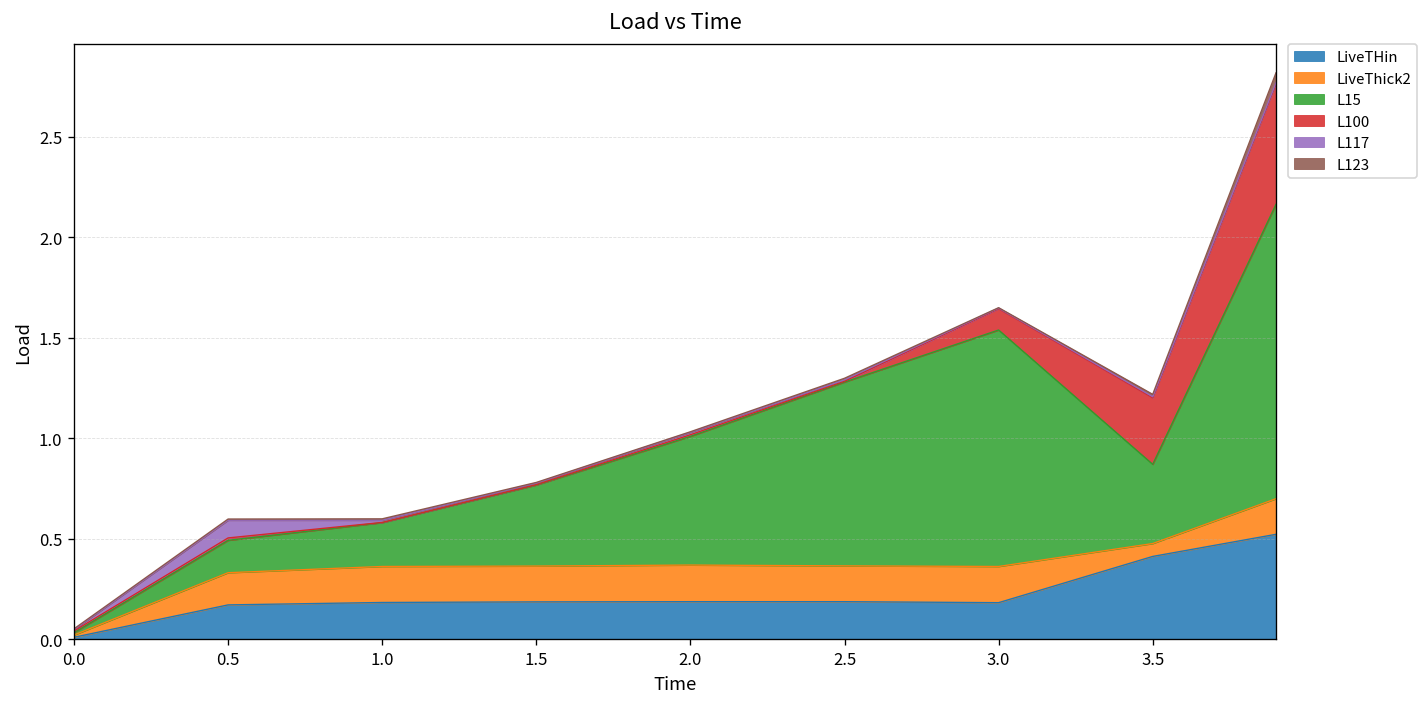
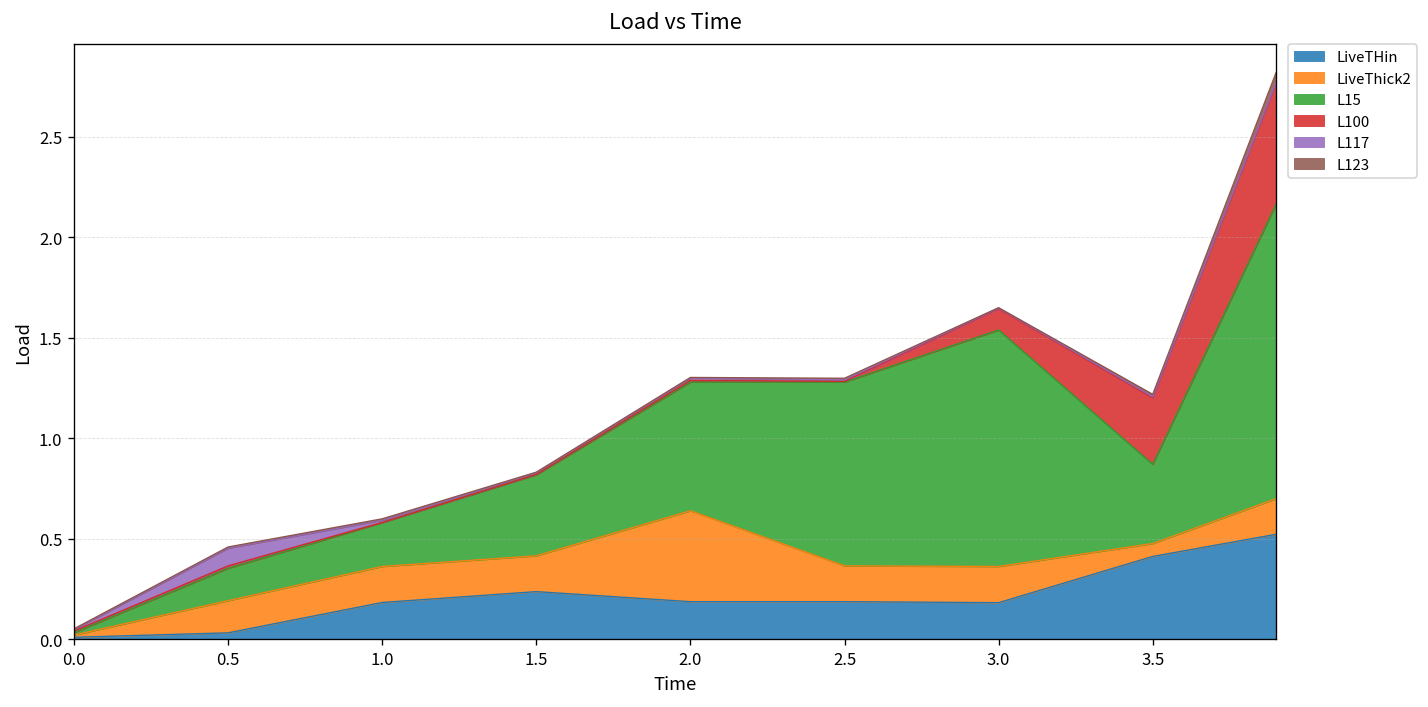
  {
    "LiveTHin": {
-     "0.5": 0.17,
+     "0.5": 0.03,
      "1.0": 0.18,
-     "1.5": 0.19,
+     "1.5": 0.24,
      "2.0": 0.19,
      "2.5": 0.19,
      "3.0": 0.18,
      "3.5": 0.41
    },
    "LiveThick2": {
      "0.5": 0.16,
      "1.0": 0.18,
      "1.5": 0.18,
-     "2.0": 0.18,
+     "2.0": 0.45,
      "2.5": 0.18,
      "3.0": 0.18,
      "3.5": 0.06
    },
    "L15": {
      "3.0": 1.18,
      "3.5": 0.39
    }
  }
